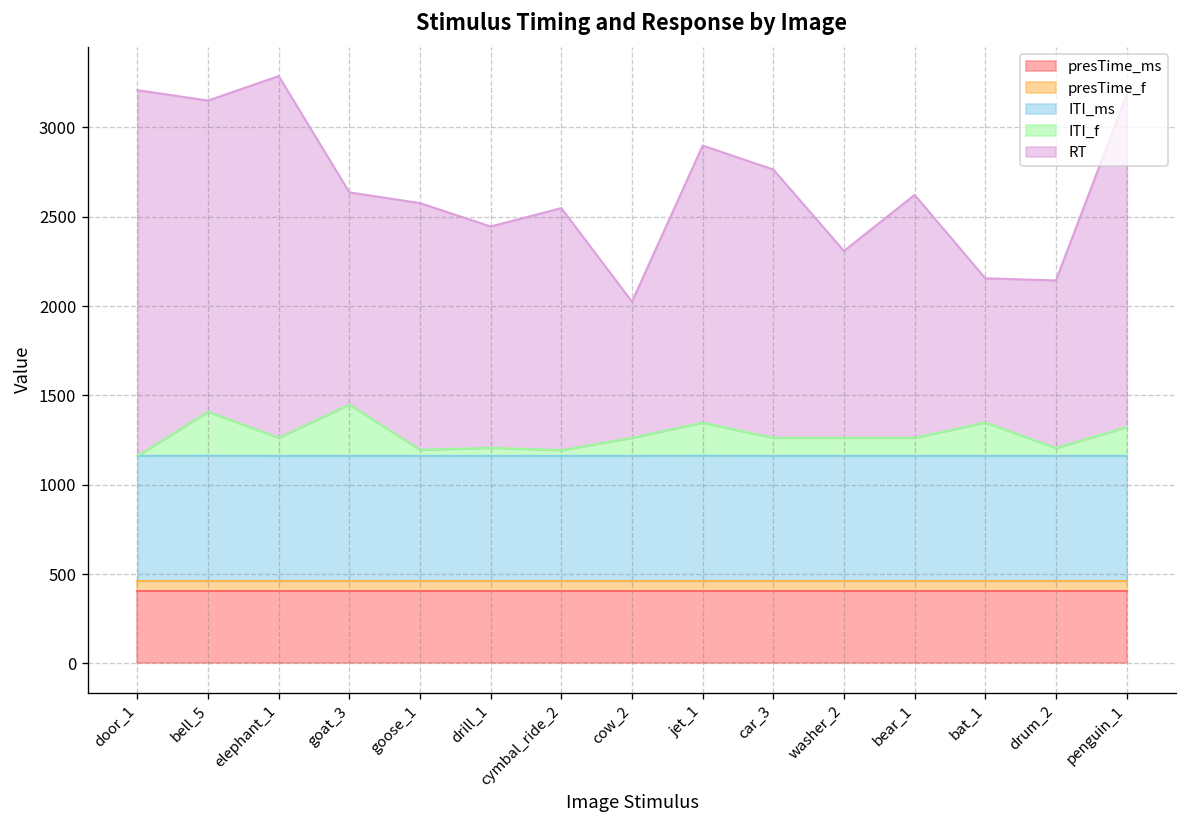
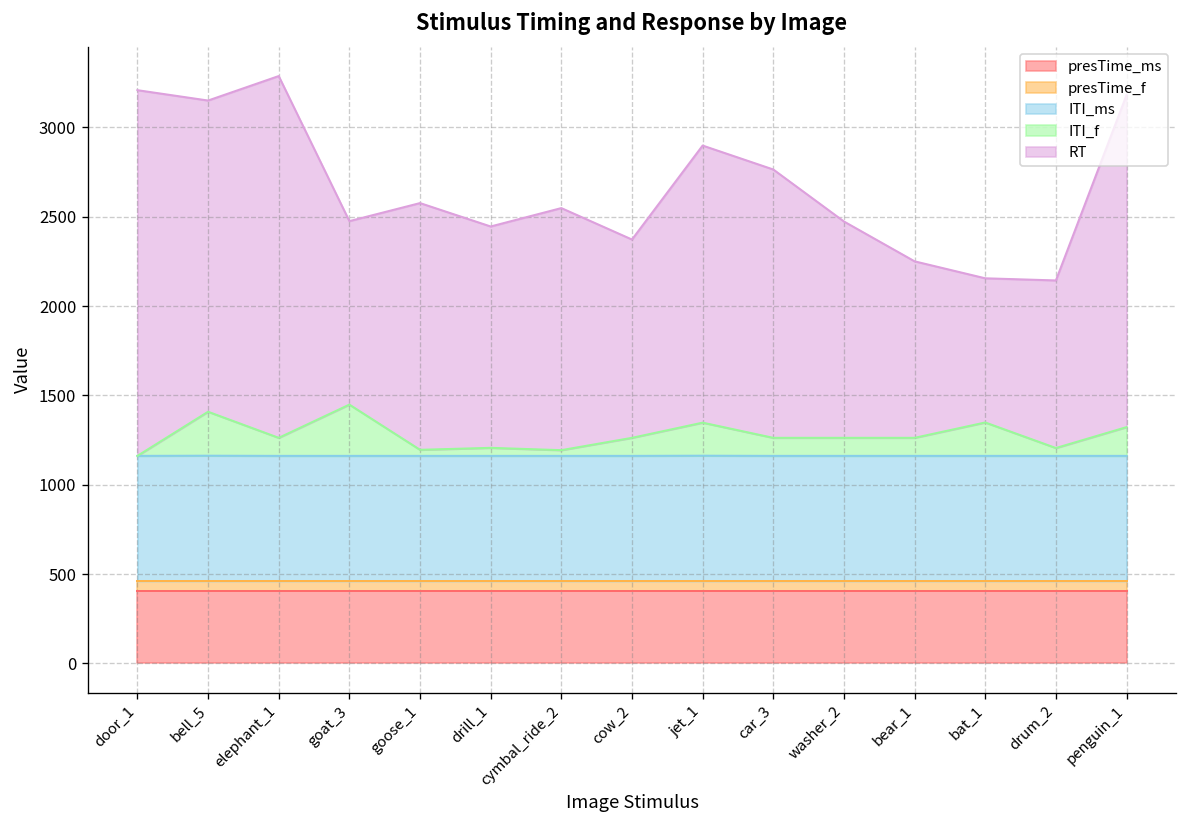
  {
    "presTime_ms": {
      "door_1": 400,
      "bell_5": 400,
      "elephant_1": 400,
      "goat_3": 400,
      "goose_1": 400,
      "drill_1": 400,
      "cymbal_ride_2": 400,
      "cow_2": 400,
      "jet_1": 400,
      "car_3": 400,
      "washer_2": 400,
      "bear_1": 400,
      "bat_1": 400,
      "drum_2": 400,
      "penguin_1": 400
    },
    "presTime_f": {
      "door_1": 60,
      "bell_5": 60,
      "elephant_1": 60,
      "goat_3": 60,
      "goose_1": 60,
      "drill_1": 60,
      "cymbal_ride_2": 60,
      "cow_2": 60,
      "jet_1": 60,
      "car_3": 60,
      "washer_2": 60,
      "bear_1": 60,
      "bat_1": 60,
      "drum_2": 60,
      "penguin_1": 60
    },
    "ITI_ms": {
      "bell_5": 700,
      "elephant_1": 700,
      "goat_3": 700,
      "goose_1": 700,
      "drill_1": 700,
      "cymbal_ride_2": 700,
      "cow_2": 700,
      "jet_1": 700,
      "car_3": 700,
      "washer_2": 700,
      "bear_1": 700,
      "bat_1": 700,
      "drum_2": 700,
      "penguin_1": 700
    },
    "ITI_f": {
      "bell_5": 250,
      "elephant_1": 100,
      "goat_3": 290,
      "goose_1": 30,
      "drill_1": 50,
      "cymbal_ride_2": 30,
      "cow_2": 100,
      "jet_1": 190,
      "car_3": 100,
      "washer_2": 100,
      "bear_1": 100,
      "bat_1": 190,
      "drum_2": 40,
      "penguin_1": 160
    },
    "RT": {
      "door_1": 2050,
      "bell_5": 1740,
      "elephant_1": 2030,
-     "goat_3": 1190,
+     "goat_3": 1030,
      "goose_1": 1380,
      "drill_1": 1240,
      "cymbal_ride_2": 1360,
-     "cow_2": 760,
+     "cow_2": 1110,
      "jet_1": 1550,
      "car_3": 1500,
-     "washer_2": 1050,
-     "bear_1": 1360,
+     "washer_2": 1210,
+     "bear_1": 990,
      "bat_1": 810,
      "drum_2": 940
    }
  }
